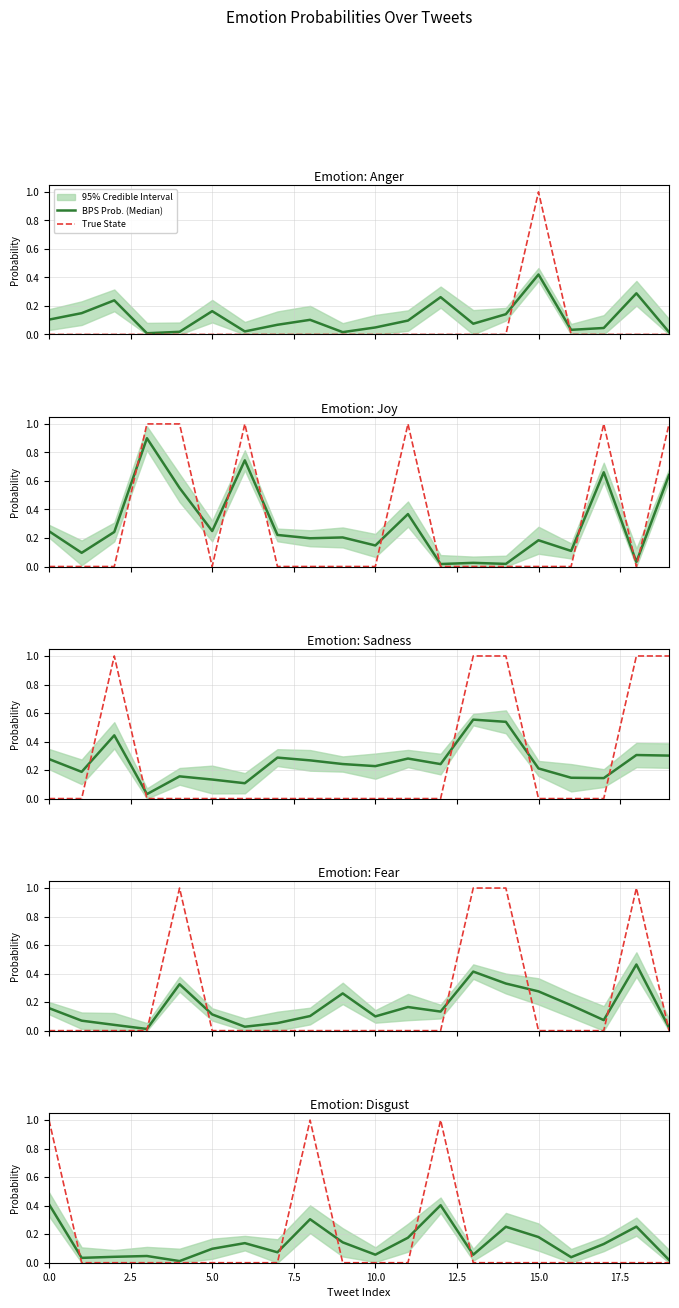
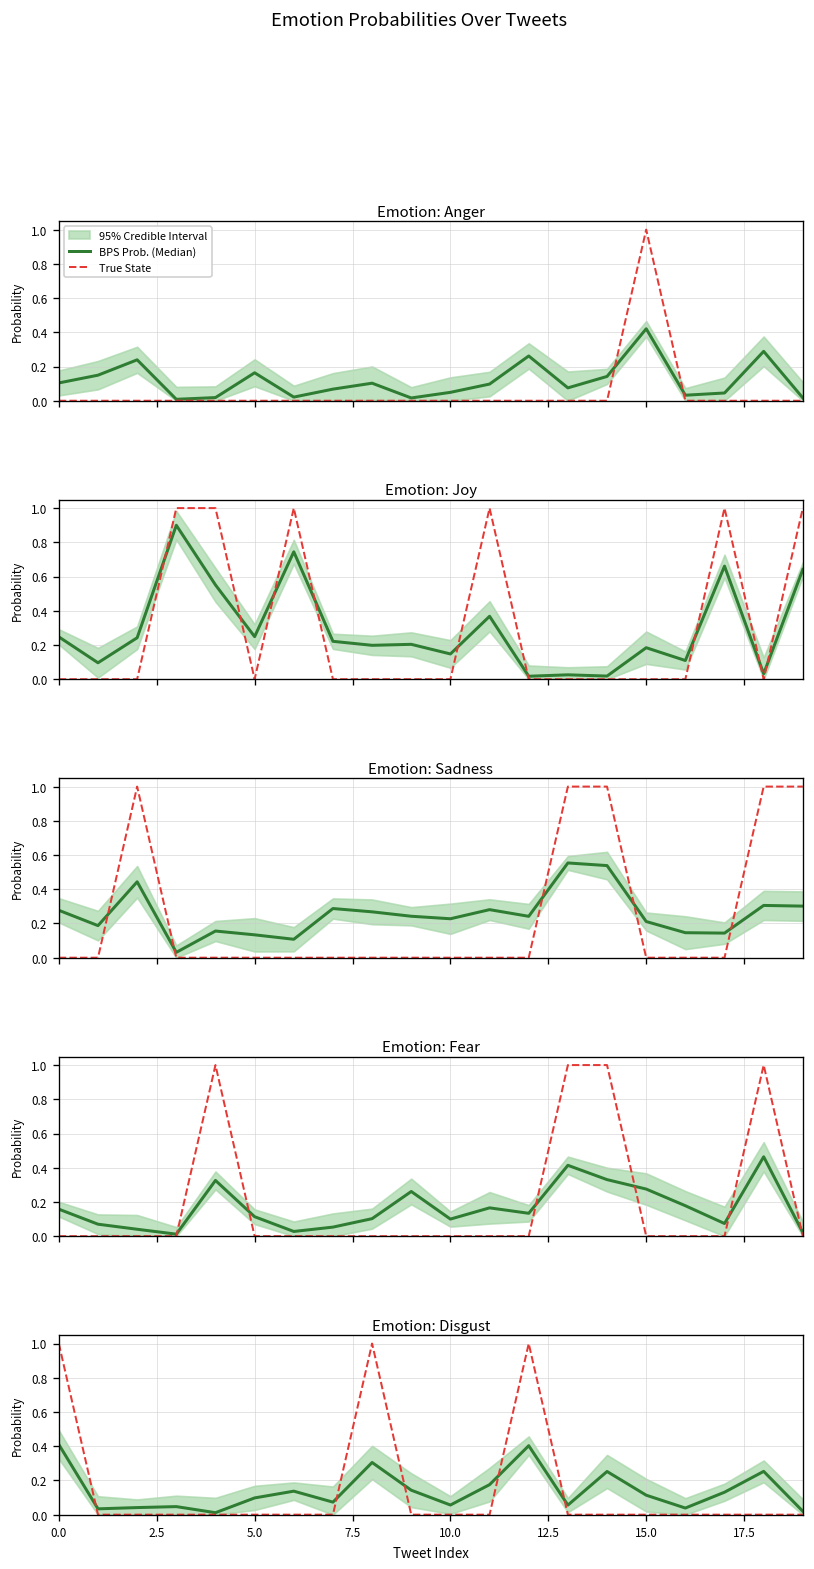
  {
    "Emotion: Disgust": {
      "BPS Prob. (Median)": {
        "0.0": 0.41,
        "5.0": 0.10,
        "10.0": 0.06,
-       "15.0": 0.18
+       "15.0": 0.11
      },
      "True State": {
        "0.0": 1.00,
        "5.0": 0.00,
        "10.0": 0.00,
        "15.0": 0.00
      }
    }
  }
